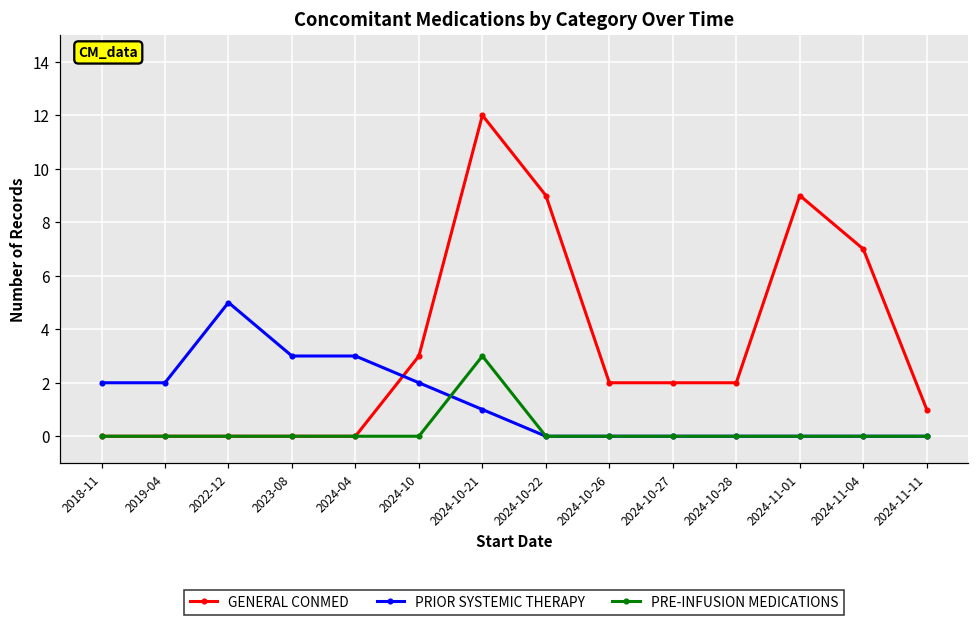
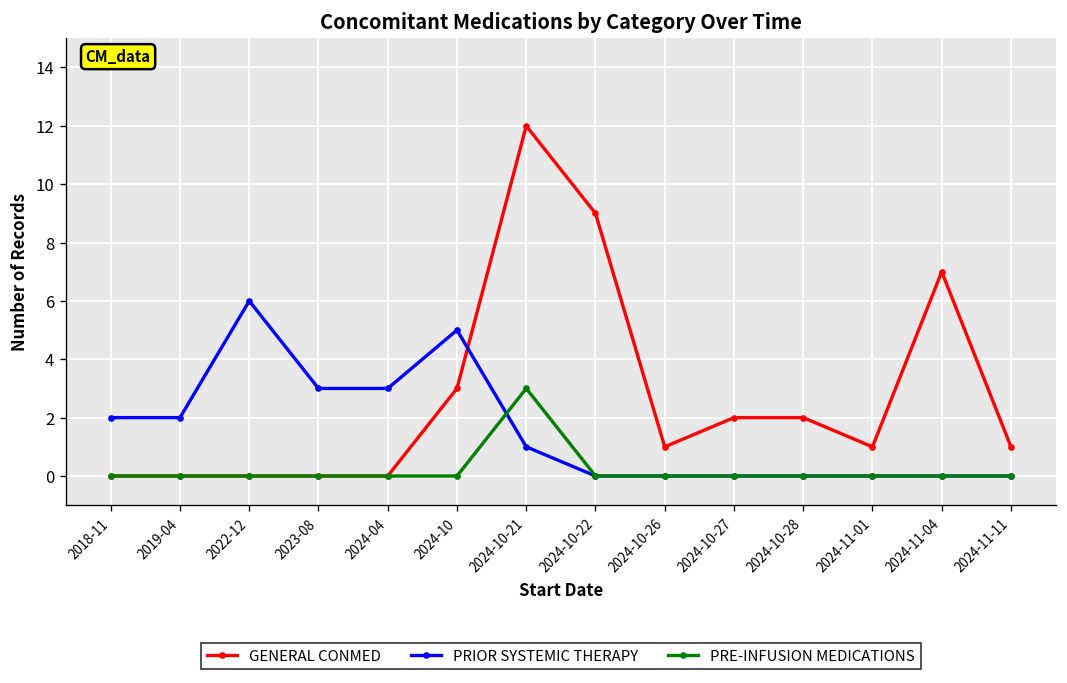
  {
    "GENERAL CONMED": {
      "2024-10": 3,
      "2024-10-21": 12,
      "2024-10-22": 9,
-     "2024-10-26": 2,
+     "2024-10-26": 1,
      "2024-10-27": 2,
      "2024-10-28": 2,
-     "2024-11-01": 9,
+     "2024-11-01": 1,
      "2024-11-04": 7,
      "2024-11-11": 1
    },
    "PRIOR SYSTEMIC THERAPY": {
      "2018-11": 2,
      "2019-04": 2,
-     "2022-12": 5,
+     "2022-12": 6,
      "2023-08": 3,
      "2024-04": 3,
-     "2024-10": 2,
+     "2024-10": 5,
      "2024-10-21": 1
    },
    "PRE-INFUSION MEDICATIONS": {
      "2024-10": 0,
      "2024-10-21": 3
    }
  }
